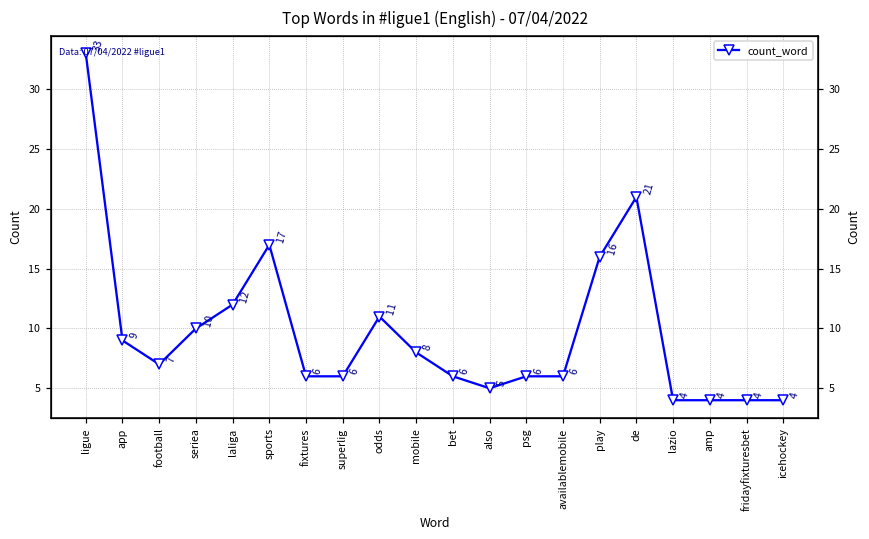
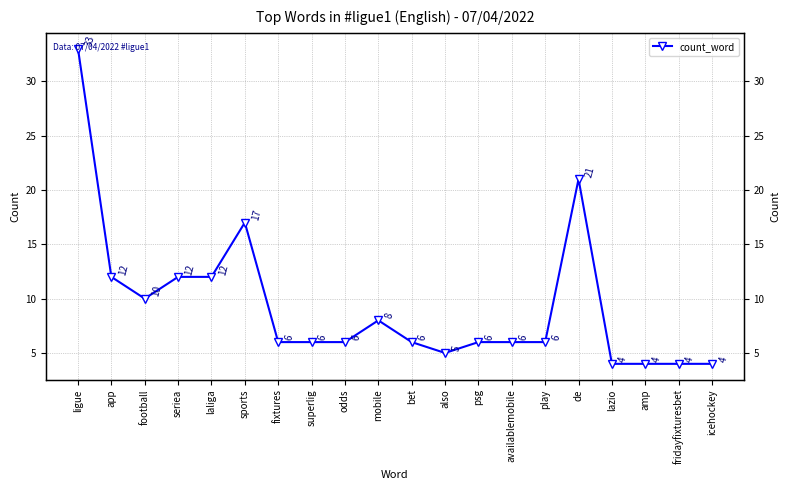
  {
-   "app": 9,
-   "football": 7,
-   "seriea": 10,
+   "app": 12,
+   "football": 10,
+   "seriea": 12,
    "laliga": 12,
    "sports": 17,
    "fixtures": 6,
    "superlig": 6,
-   "odds": 11,
+   "odds": 6,
    "mobile": 8,
    "bet": 6,
    "also": 5,
    "psg": 6,
    "availablemobile": 6,
-   "play": 16,
+   "play": 6,
    "de": 21,
    "lazio": 4,
    "amp": 4,
    "fridayfixturesbet": 4,
    "icehockey": 4
  }
